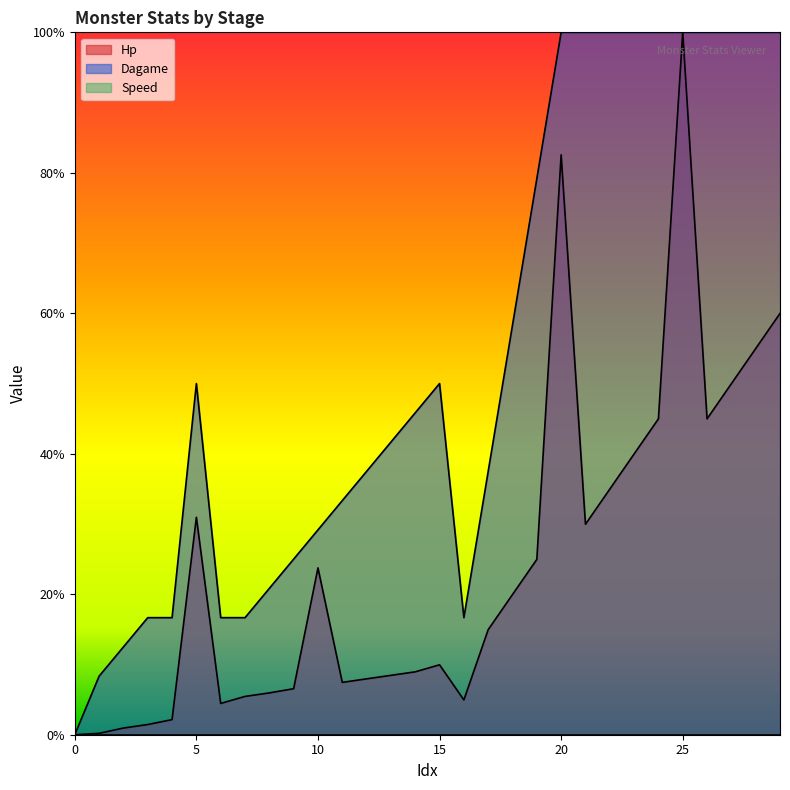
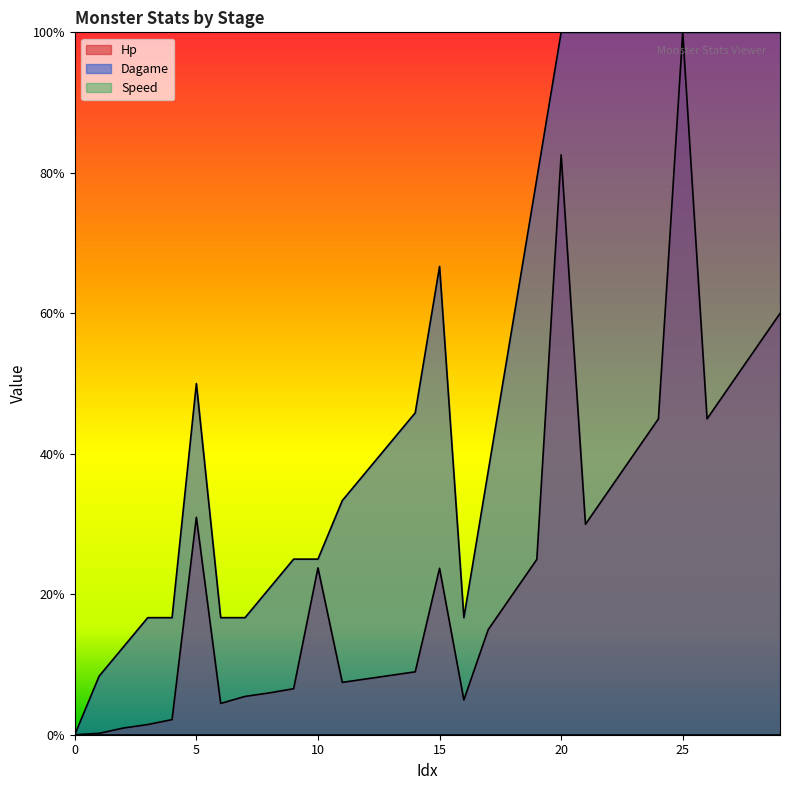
  {
    "Hp": {
      "5": "31%",
      "10": "24%",
-     "15": "10%",
+     "15": "24%",
      "20": "83%"
    },
    "Dagame": {
      "5": "50%",
-     "10": "29%",
-     "15": "50%",
+     "10": "25%",
+     "15": "67%",
      "20": "100%"
    },
    "Speed": {
      "5": "0%",
      "10": "0%",
      "15": "0%",
      "20": "0%",
      "25": "0%"
    }
  }
